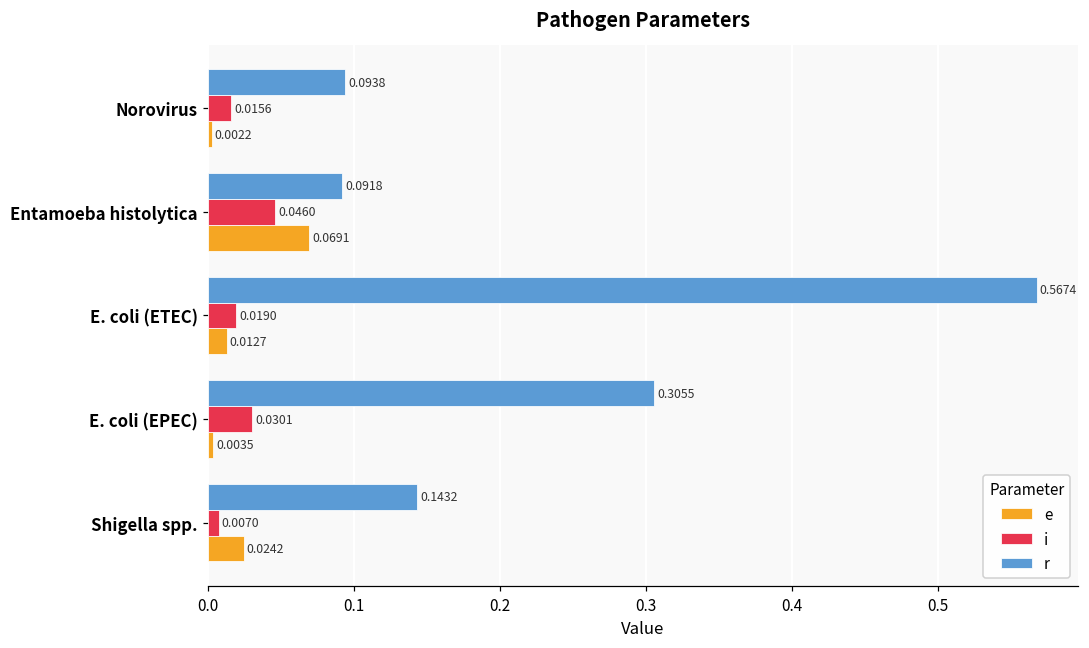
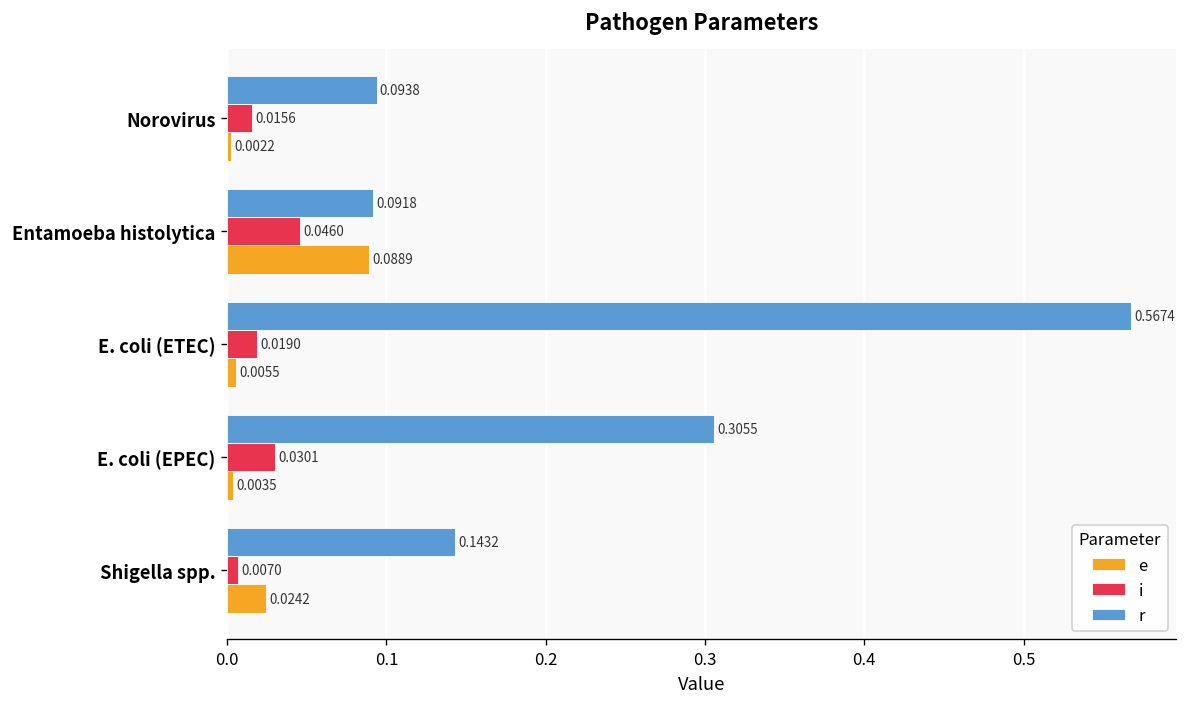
  {
    "e": {
      "Norovirus": 0.0022,
-     "Entamoeba histolytica": 0.0691,
-     "E. coli (ETEC)": 0.0127,
+     "Entamoeba histolytica": 0.0889,
+     "E. coli (ETEC)": 0.0055,
      "E. coli (EPEC)": 0.0035,
      "Shigella spp.": 0.0242
    },
    "i": {
      "Norovirus": 0.0156,
      "Entamoeba histolytica": 0.0460,
      "E. coli (ETEC)": 0.0190,
      "E. coli (EPEC)": 0.0301,
      "Shigella spp.": 0.0070
    },
    "r": {
      "Norovirus": 0.0938,
      "Entamoeba histolytica": 0.0918,
      "E. coli (ETEC)": 0.5674,
      "E. coli (EPEC)": 0.3055,
      "Shigella spp.": 0.1432
    }
  }
